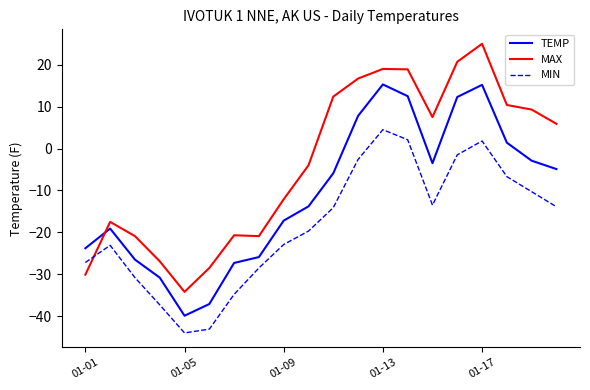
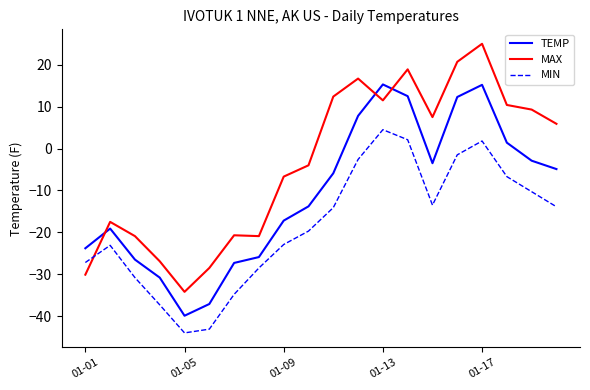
  {
    "MAX": {
      "01-01": -30,
      "01-05": -34,
-     "01-09": -12,
-     "01-13": 19,
+     "01-09": -7,
+     "01-13": 12,
      "01-17": 25
    }
  }
